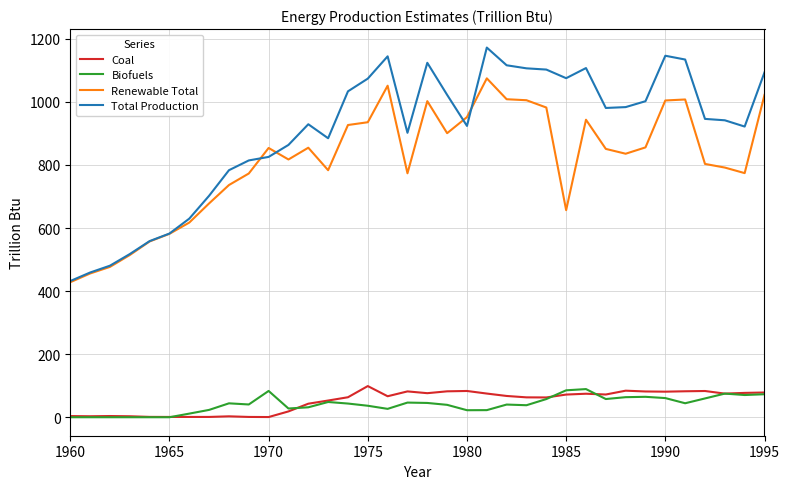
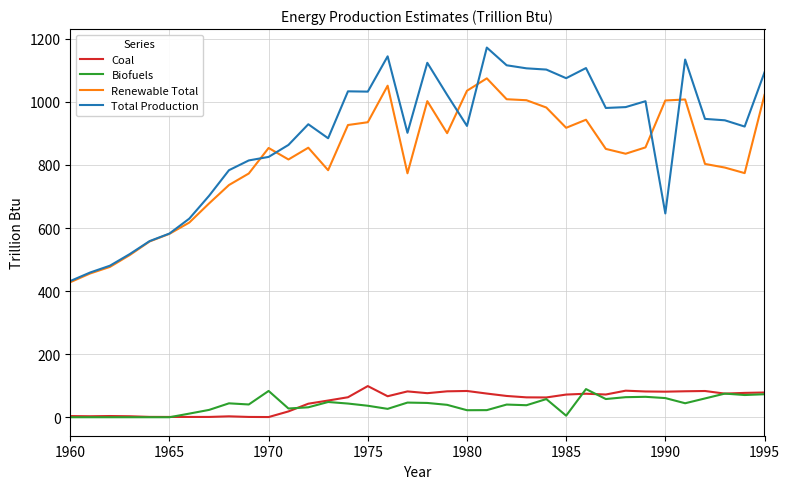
  {
    "Coal": {
      "1970": 0,
      "1975": 100,
      "1980": 80,
      "1985": 70,
      "1990": 80
    },
    "Biofuels": {
      "1970": 80,
      "1975": 40,
      "1980": 20,
-     "1985": 90,
+     "1985": 0,
      "1990": 60
    },
    "Renewable Total": {
      "1970": 850,
      "1975": 940,
-     "1980": 950,
-     "1985": 660,
+     "1980": 1040,
+     "1985": 920,
      "1990": 1000,
      "1995": 1020
    },
    "Total Production": {
      "1970": 830,
-     "1975": 1070,
+     "1975": 1030,
      "1980": 920,
      "1985": 1070,
-     "1990": 1150,
+     "1990": 650,
      "1995": 1090
    }
  }
